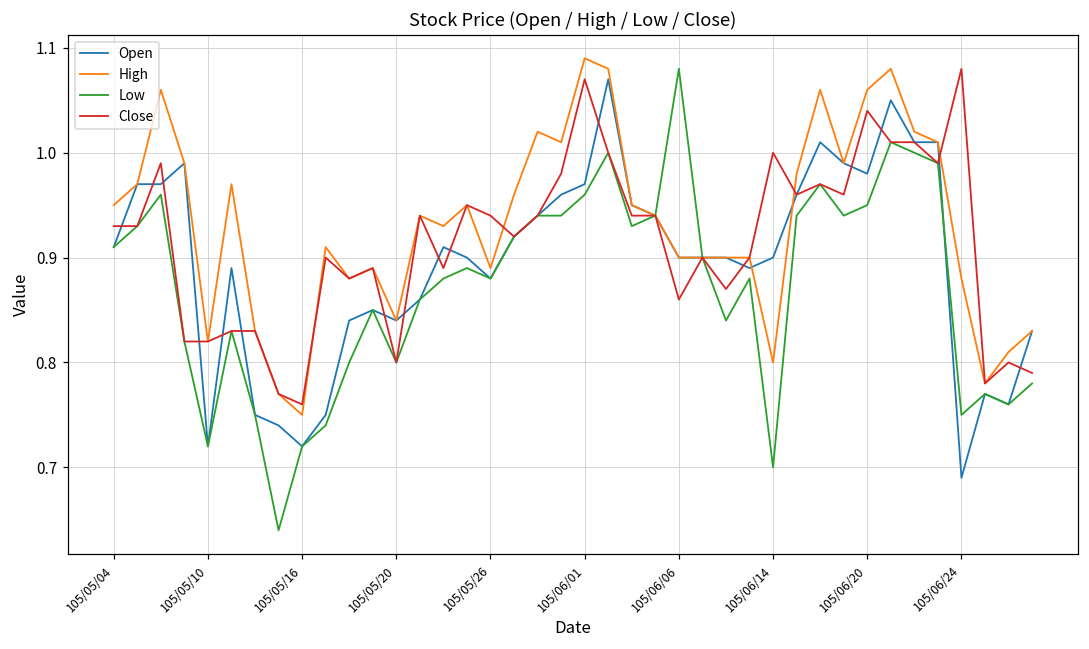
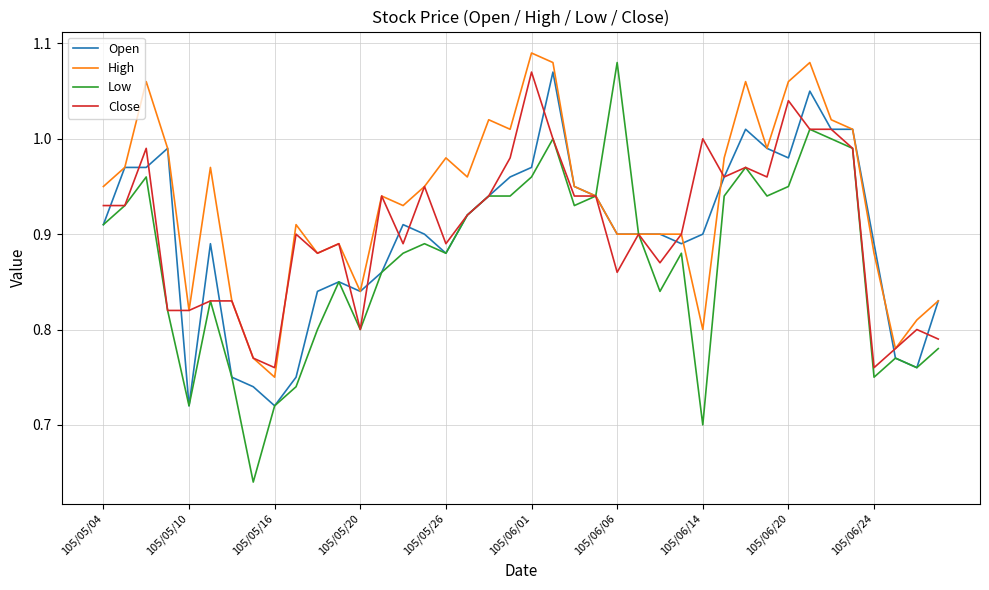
  {
    "Open": {
      "105/06/01": 0.97,
      "105/06/14": 0.90,
      "105/06/20": 0.98,
-     "105/06/24": 0.69
+     "105/06/24": 0.89
    },
    "High": {
      "105/05/04": 0.95,
      "105/05/16": 0.75,
-     "105/05/26": 0.89,
+     "105/05/26": 0.98,
      "105/06/01": 1.09,
      "105/06/14": 0.80,
      "105/06/20": 1.06,
      "105/06/24": 0.88
    },
    "Low": {
      "105/06/01": 0.96,
      "105/06/06": 1.08,
      "105/06/14": 0.70,
      "105/06/20": 0.95,
      "105/06/24": 0.75
    },
    "Close": {
      "105/05/04": 0.93,
      "105/05/16": 0.76,
-     "105/05/26": 0.94,
+     "105/05/26": 0.89,
      "105/06/01": 1.07,
      "105/06/06": 0.86,
      "105/06/14": 1.00,
      "105/06/20": 1.04,
-     "105/06/24": 1.08
+     "105/06/24": 0.76
    }
  }
